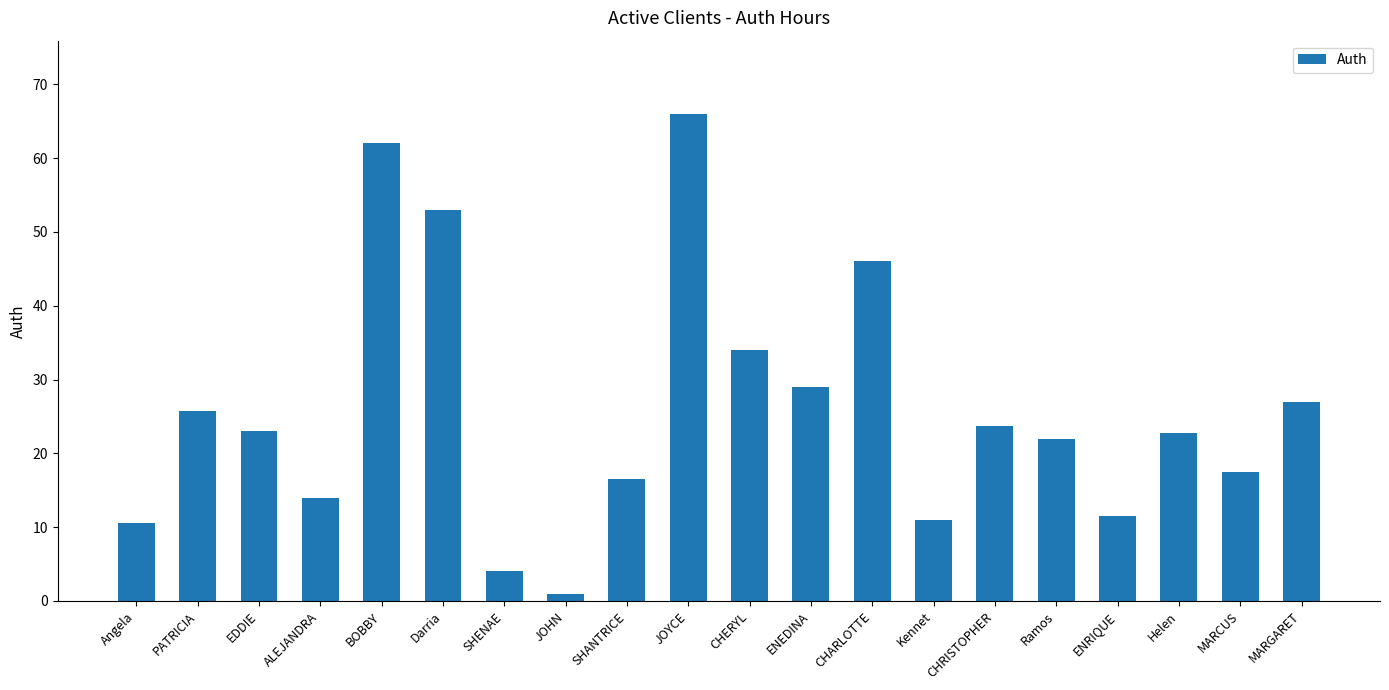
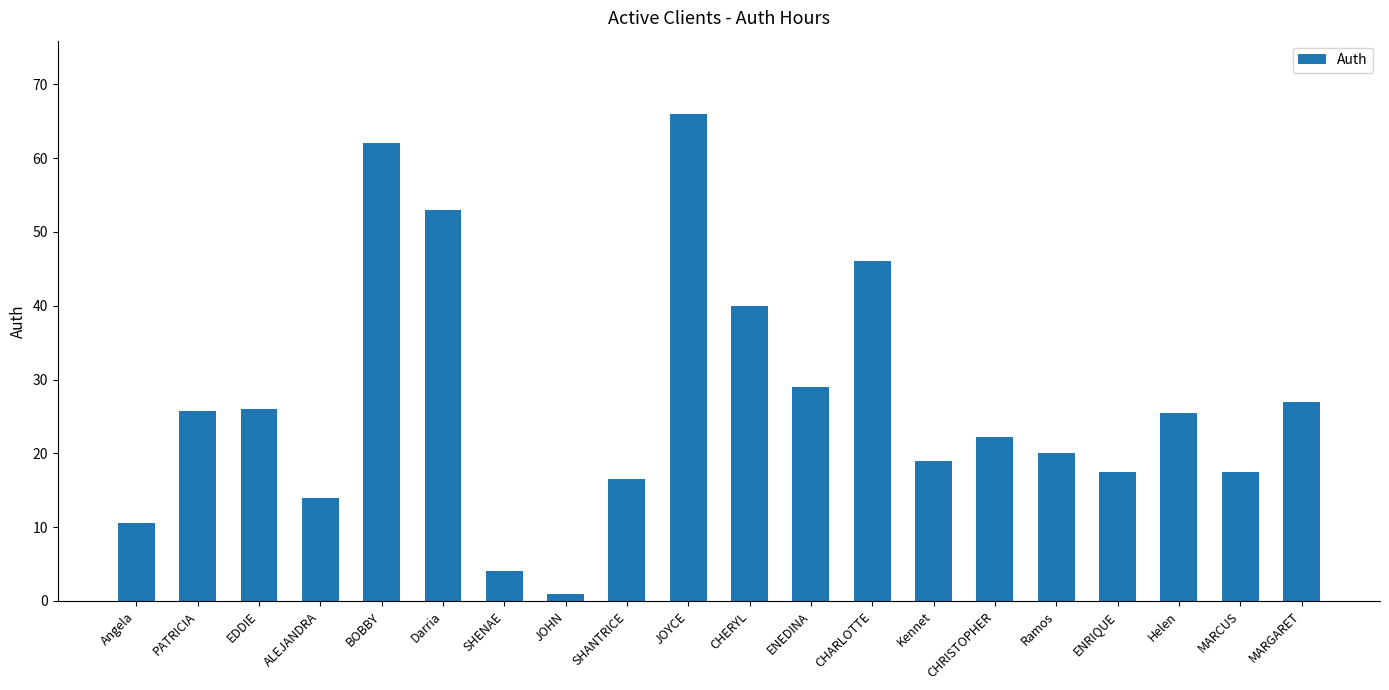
  {
    "Angela": 11,
    "PATRICIA": 26,
-   "EDDIE": 23,
+   "EDDIE": 26,
    "ALEJANDRA": 14,
    "BOBBY": 62,
    "Darria": 53,
    "SHENAE": 4,
    "JOHN": 1,
    "SHANTRICE": 17,
    "JOYCE": 66,
-   "CHERYL": 34,
+   "CHERYL": 40,
    "ENEDINA": 29,
    "CHARLOTTE": 46,
-   "Kennet": 11,
-   "CHRISTOPHER": 24,
-   "Ramos": 22,
-   "ENRIQUE": 12,
-   "Helen": 23,
+   "Kennet": 19,
+   "CHRISTOPHER": 22,
+   "Ramos": 20,
+   "ENRIQUE": 18,
+   "Helen": 26,
    "MARCUS": 18,
    "MARGARET": 27
  }
